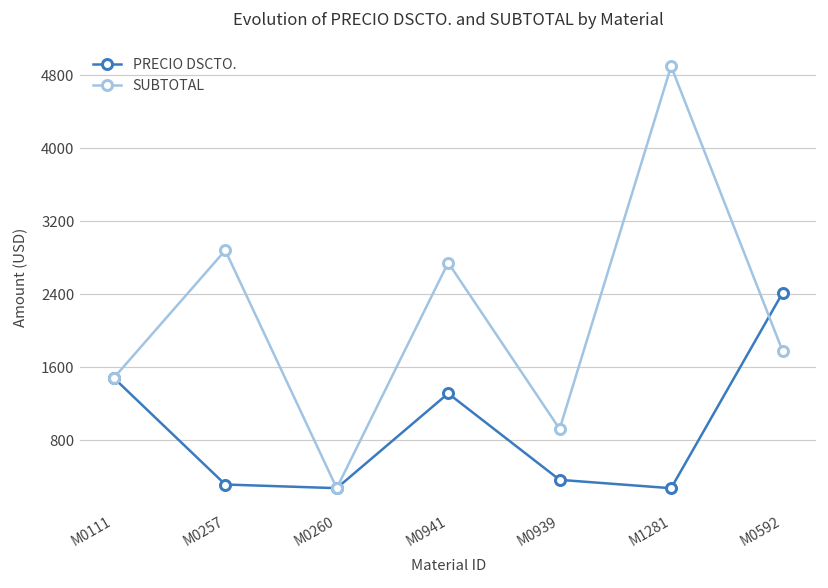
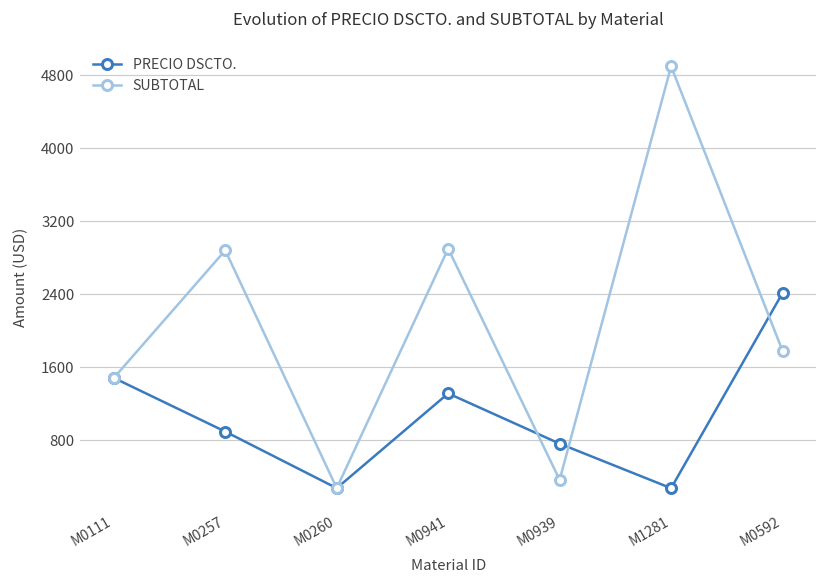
  {
    "PRECIO DSCTO.": {
-     "M0257": 300,
+     "M0257": 900,
      "M0941": 1300,
-     "M0939": 400,
+     "M0939": 800,
      "M1281": 300,
      "M0592": 2400
    },
    "SUBTOTAL": {
      "M0257": 2900,
-     "M0941": 2700,
-     "M0939": 900,
+     "M0941": 2900,
+     "M0939": 400,
      "M1281": 4900,
      "M0592": 1800
    }
  }
